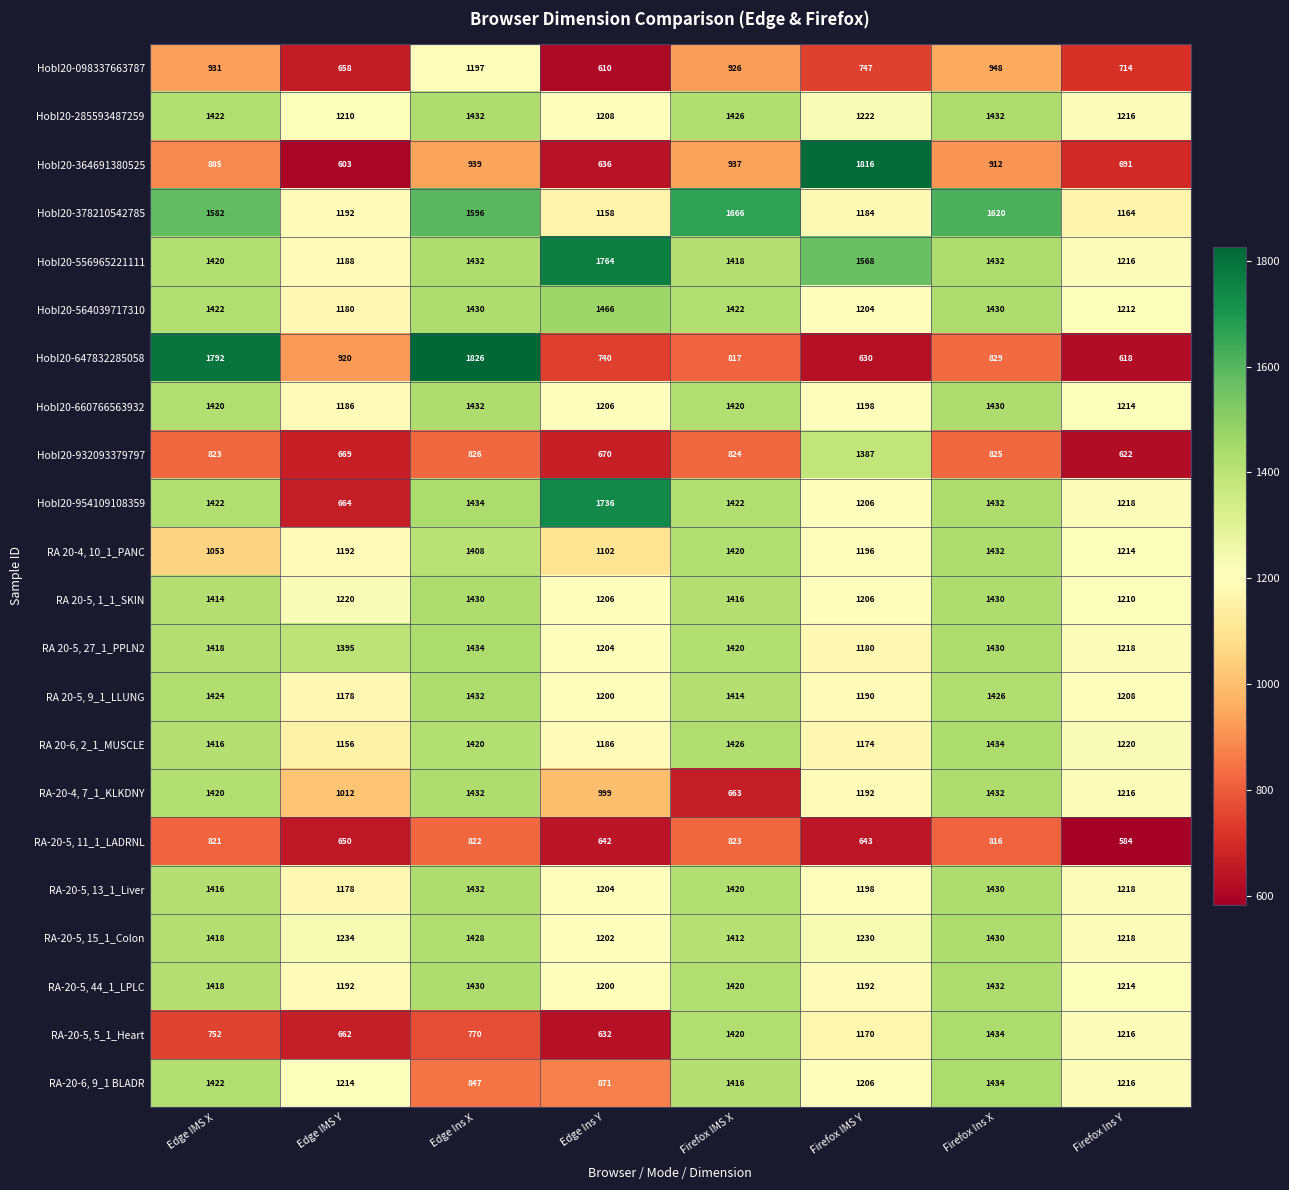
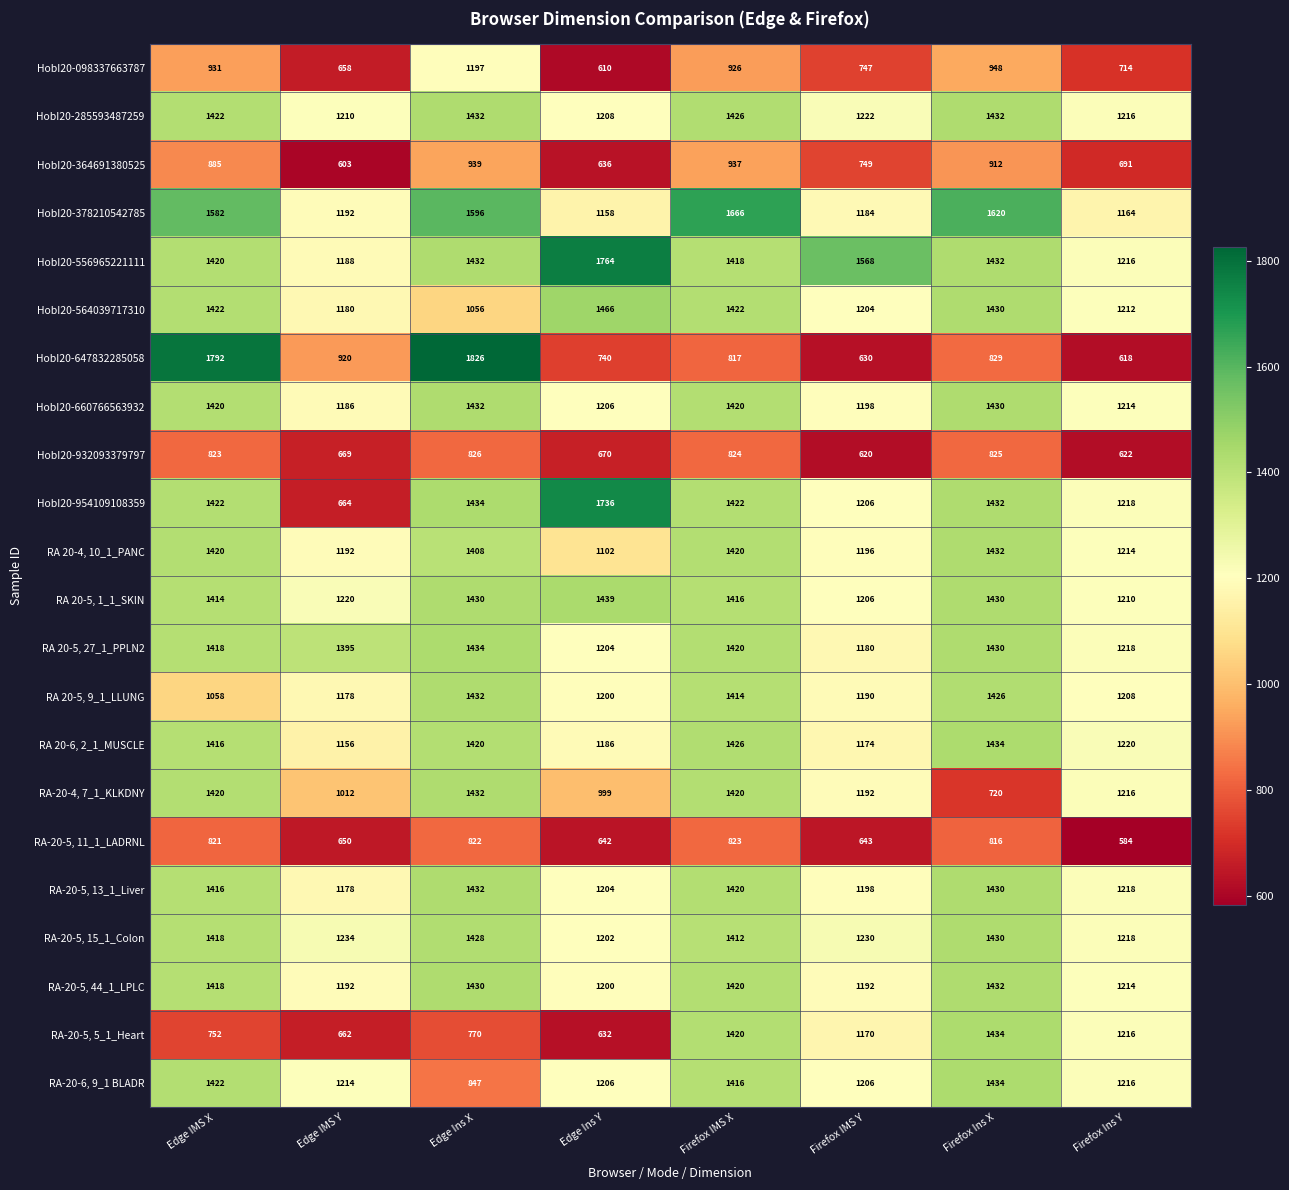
  {
    "HobI20-098337663787": {
      "Edge IMS X": 931,
      "Edge IMS Y": 658,
      "Edge Ins X": 1197,
      "Edge Ins Y": 610,
      "Firefox IMS X": 926,
      "Firefox IMS Y": 747,
      "Firefox Ins X": 948,
      "Firefox Ins Y": 714
    },
    "HobI20-285593487259": {
      "Edge IMS X": 1422,
      "Edge IMS Y": 1210,
      "Edge Ins X": 1432,
      "Edge Ins Y": 1208,
      "Firefox IMS X": 1426,
      "Firefox IMS Y": 1222,
      "Firefox Ins X": 1432,
      "Firefox Ins Y": 1216
    },
    "HobI20-364691380525": {
      "Edge IMS X": 885,
      "Edge IMS Y": 603,
      "Edge Ins X": 939,
      "Edge Ins Y": 636,
      "Firefox IMS X": 937,
-     "Firefox IMS Y": 1816,
+     "Firefox IMS Y": 749,
      "Firefox Ins X": 912,
      "Firefox Ins Y": 691
    },
    "HobI20-378210542785": {
      "Edge IMS X": 1582,
      "Edge IMS Y": 1192,
      "Edge Ins X": 1596,
      "Edge Ins Y": 1158,
      "Firefox IMS X": 1666,
      "Firefox IMS Y": 1184,
      "Firefox Ins X": 1620,
      "Firefox Ins Y": 1164
    },
    "HobI20-556965221111": {
      "Edge IMS X": 1420,
      "Edge IMS Y": 1188,
      "Edge Ins X": 1432,
      "Edge Ins Y": 1764,
      "Firefox IMS X": 1418,
      "Firefox IMS Y": 1568,
      "Firefox Ins X": 1432,
      "Firefox Ins Y": 1216
    },
    "HobI20-564039717310": {
      "Edge IMS X": 1422,
      "Edge IMS Y": 1180,
-     "Edge Ins X": 1430,
+     "Edge Ins X": 1056,
      "Edge Ins Y": 1466,
      "Firefox IMS X": 1422,
      "Firefox IMS Y": 1204,
      "Firefox Ins X": 1430,
      "Firefox Ins Y": 1212
    },
    "HobI20-647832285058": {
      "Edge IMS X": 1792,
      "Edge IMS Y": 920,
      "Edge Ins X": 1826,
      "Edge Ins Y": 740,
      "Firefox IMS X": 817,
      "Firefox IMS Y": 630,
      "Firefox Ins X": 829,
      "Firefox Ins Y": 618
    },
    "HobI20-660766563932": {
      "Edge IMS X": 1420,
      "Edge IMS Y": 1186,
      "Edge Ins X": 1432,
      "Edge Ins Y": 1206,
      "Firefox IMS X": 1420,
      "Firefox IMS Y": 1198,
      "Firefox Ins X": 1430,
      "Firefox Ins Y": 1214
    },
    "HobI20-932093379797": {
      "Edge IMS X": 823,
      "Edge IMS Y": 669,
      "Edge Ins X": 826,
      "Edge Ins Y": 670,
      "Firefox IMS X": 824,
-     "Firefox IMS Y": 1387,
+     "Firefox IMS Y": 620,
      "Firefox Ins X": 825,
      "Firefox Ins Y": 622
    },
    "HobI20-954109108359": {
      "Edge IMS X": 1422,
      "Edge IMS Y": 664,
      "Edge Ins X": 1434,
      "Edge Ins Y": 1736,
      "Firefox IMS X": 1422,
      "Firefox IMS Y": 1206,
      "Firefox Ins X": 1432,
      "Firefox Ins Y": 1218
    },
    "RA 20-4, 10_1_PANC": {
-     "Edge IMS X": 1053,
+     "Edge IMS X": 1420,
      "Edge IMS Y": 1192,
      "Edge Ins X": 1408,
      "Edge Ins Y": 1102,
      "Firefox IMS X": 1420,
      "Firefox IMS Y": 1196,
      "Firefox Ins X": 1432,
      "Firefox Ins Y": 1214
    },
    "RA 20-5, 1_1_SKIN": {
      "Edge IMS X": 1414,
      "Edge IMS Y": 1220,
      "Edge Ins X": 1430,
-     "Edge Ins Y": 1206,
+     "Edge Ins Y": 1439,
      "Firefox IMS X": 1416,
      "Firefox IMS Y": 1206,
      "Firefox Ins X": 1430,
      "Firefox Ins Y": 1210
    },
    "RA 20-5, 27_1_PPLN2": {
      "Edge IMS X": 1418,
      "Edge IMS Y": 1395,
      "Edge Ins X": 1434,
      "Edge Ins Y": 1204,
      "Firefox IMS X": 1420,
      "Firefox IMS Y": 1180,
      "Firefox Ins X": 1430,
      "Firefox Ins Y": 1218
    },
    "RA 20-5, 9_1_LLUNG": {
-     "Edge IMS X": 1424,
+     "Edge IMS X": 1058,
      "Edge IMS Y": 1178,
      "Edge Ins X": 1432,
      "Edge Ins Y": 1200,
      "Firefox IMS X": 1414,
      "Firefox IMS Y": 1190,
      "Firefox Ins X": 1426,
      "Firefox Ins Y": 1208
    },
    "RA 20-6, 2_1_MUSCLE": {
      "Edge IMS X": 1416,
      "Edge IMS Y": 1156,
      "Edge Ins X": 1420,
      "Edge Ins Y": 1186,
      "Firefox IMS X": 1426,
      "Firefox IMS Y": 1174,
      "Firefox Ins X": 1434,
      "Firefox Ins Y": 1220
    },
    "RA-20-4, 7_1_KLKDNY": {
      "Edge IMS X": 1420,
      "Edge IMS Y": 1012,
      "Edge Ins X": 1432,
      "Edge Ins Y": 999,
-     "Firefox IMS X": 663,
+     "Firefox IMS X": 1420,
      "Firefox IMS Y": 1192,
-     "Firefox Ins X": 1432,
+     "Firefox Ins X": 720,
      "Firefox Ins Y": 1216
    },
    "RA-20-5, 11_1_LADRNL": {
      "Edge IMS X": 821,
      "Edge IMS Y": 650,
      "Edge Ins X": 822,
      "Edge Ins Y": 642,
      "Firefox IMS X": 823,
      "Firefox IMS Y": 643,
      "Firefox Ins X": 816,
      "Firefox Ins Y": 584
    },
    "RA-20-5, 13_1_Liver": {
      "Edge IMS X": 1416,
      "Edge IMS Y": 1178,
      "Edge Ins X": 1432,
      "Edge Ins Y": 1204,
      "Firefox IMS X": 1420,
      "Firefox IMS Y": 1198,
      "Firefox Ins X": 1430,
      "Firefox Ins Y": 1218
    },
    "RA-20-5, 15_1_Colon": {
      "Edge IMS X": 1418,
      "Edge IMS Y": 1234,
      "Edge Ins X": 1428,
      "Edge Ins Y": 1202,
      "Firefox IMS X": 1412,
      "Firefox IMS Y": 1230,
      "Firefox Ins X": 1430,
      "Firefox Ins Y": 1218
    },
    "RA-20-5, 44_1_LPLC": {
      "Edge IMS X": 1418,
      "Edge IMS Y": 1192,
      "Edge Ins X": 1430,
      "Edge Ins Y": 1200,
      "Firefox IMS X": 1420,
      "Firefox IMS Y": 1192,
      "Firefox Ins X": 1432,
      "Firefox Ins Y": 1214
    },
    "RA-20-5, 5_1_Heart": {
      "Edge IMS X": 752,
      "Edge IMS Y": 662,
      "Edge Ins X": 770,
      "Edge Ins Y": 632,
      "Firefox IMS X": 1420,
      "Firefox IMS Y": 1170,
      "Firefox Ins X": 1434,
      "Firefox Ins Y": 1216
    },
    "RA-20-6, 9_1 BLADR": {
      "Edge IMS X": 1422,
      "Edge IMS Y": 1214,
      "Edge Ins X": 847,
-     "Edge Ins Y": 871,
+     "Edge Ins Y": 1206,
      "Firefox IMS X": 1416,
      "Firefox IMS Y": 1206,
      "Firefox Ins X": 1434,
      "Firefox Ins Y": 1216
    }
  }
